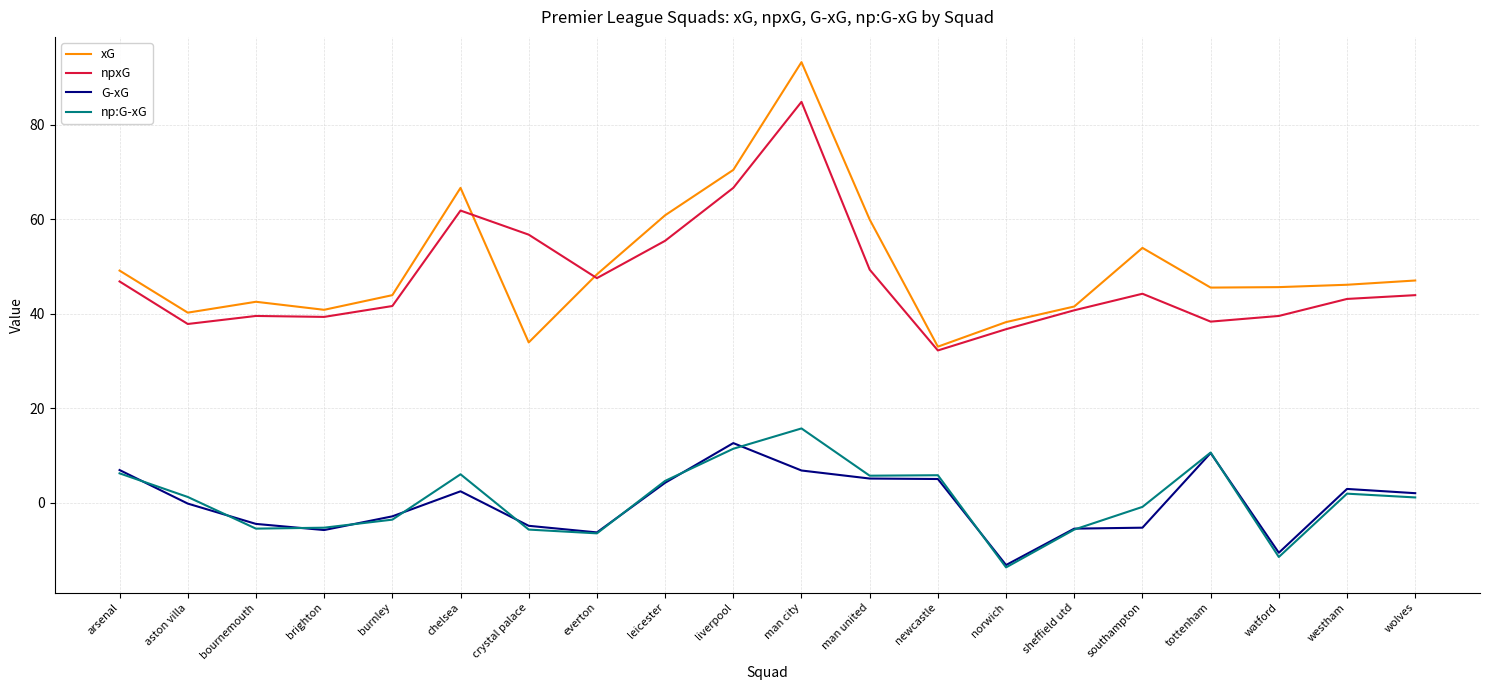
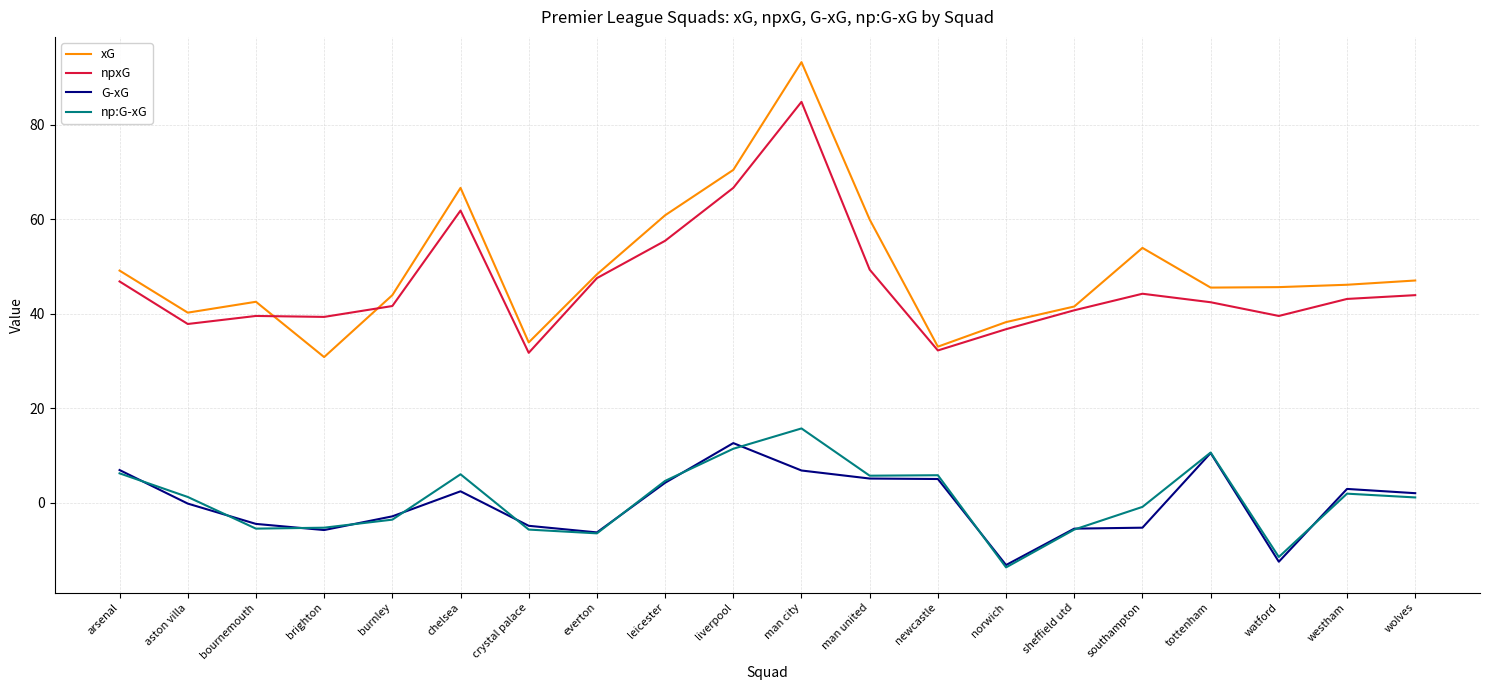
  {
    "xG": {
      "arsenal": 49,
      "aston villa": 40,
      "bournemouth": 43,
-     "brighton": 41,
+     "brighton": 31,
      "burnley": 44,
      "chelsea": 67,
      "crystal palace": 34,
      "everton": 48,
      "leicester": 61,
      "liverpool": 70,
      "man city": 93,
      "man united": 60,
      "newcastle": 33,
      "norwich": 38,
      "sheffield utd": 42,
      "southampton": 54,
      "tottenham": 46,
      "watford": 46,
      "westham": 46,
      "wolves": 47
    },
    "npxG": {
      "arsenal": 47,
      "aston villa": 38,
      "bournemouth": 40,
      "brighton": 39,
      "burnley": 42,
      "chelsea": 62,
-     "crystal palace": 57,
+     "crystal palace": 32,
      "everton": 48,
      "leicester": 55,
      "liverpool": 67,
      "man city": 85,
      "man united": 49,
      "newcastle": 32,
      "norwich": 37,
      "sheffield utd": 41,
      "southampton": 44,
-     "tottenham": 38,
+     "tottenham": 42,
      "watford": 40,
      "westham": 43,
      "wolves": 44
    },
    "G-xG": {
      "arsenal": 7,
      "aston villa": 0,
      "bournemouth": -5,
      "burnley": -3,
      "chelsea": 2,
      "crystal palace": -5,
      "liverpool": 13,
      "man city": 7,
      "man united": 5,
      "newcastle": 5,
      "southampton": -5,
-     "watford": -11,
+     "watford": -13,
      "westham": 3,
      "wolves": 2
    },
    "np:G-xG": {
      "arsenal": 6,
      "aston villa": 1,
      "bournemouth": -6,
      "burnley": -4,
      "chelsea": 6,
      "crystal palace": -6,
      "liverpool": 11,
      "man city": 16,
      "man united": 6,
      "newcastle": 6,
      "southampton": -1,
      "watford": -12,
      "westham": 2,
      "wolves": 1
    }
  }
